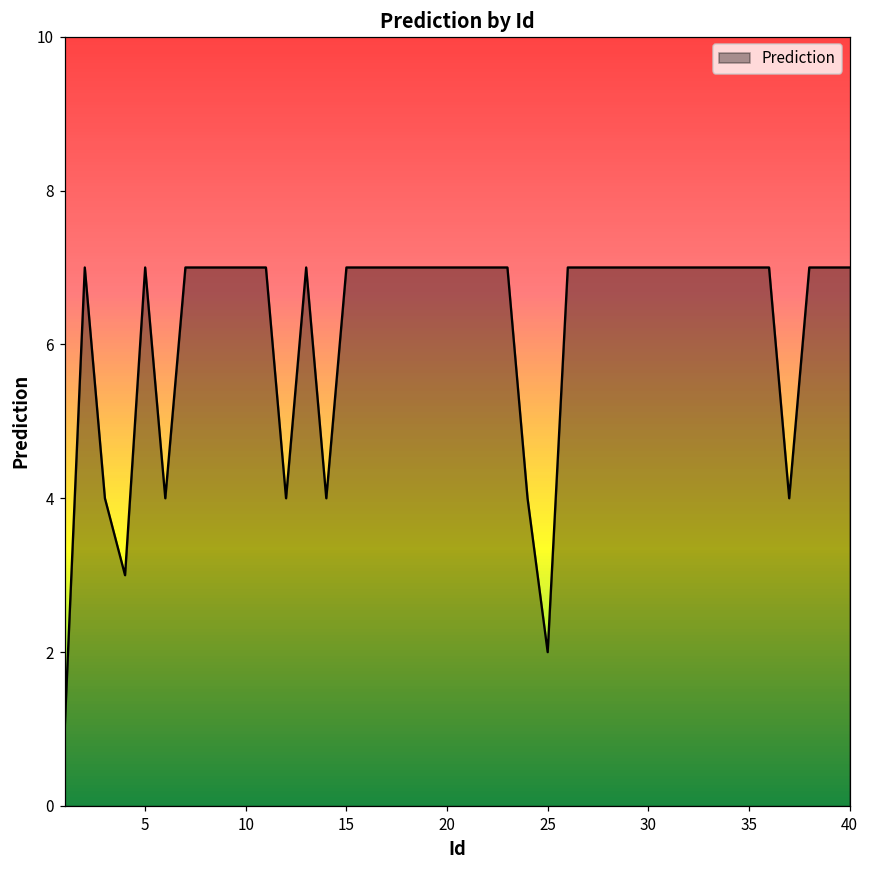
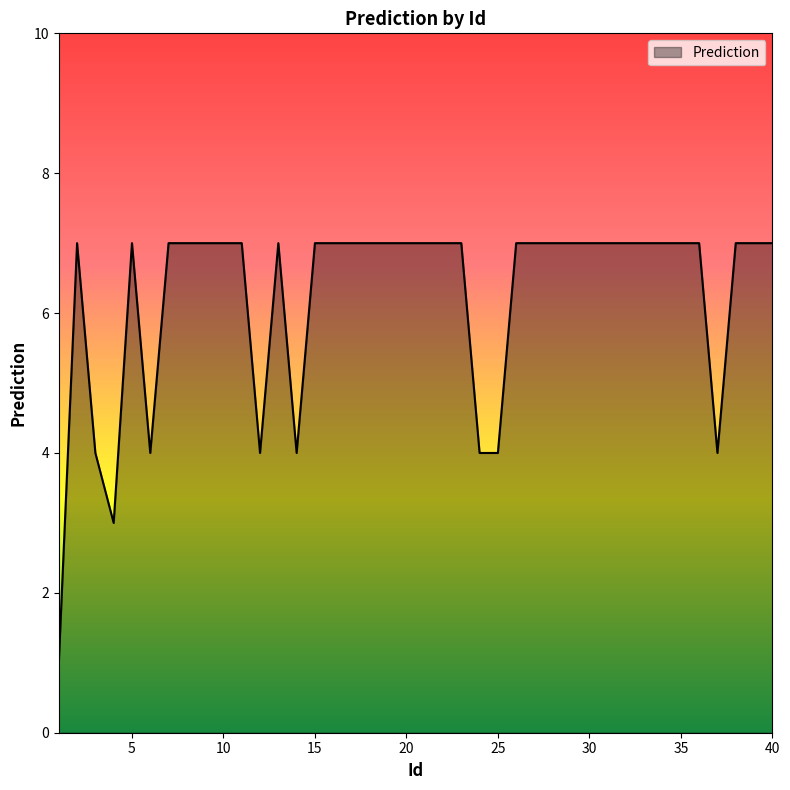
  {
    "5": 7,
    "10": 7,
    "15": 7,
    "20": 7,
-   "25": 2,
+   "25": 4,
    "30": 7,
    "35": 7,
    "40": 7
  }
